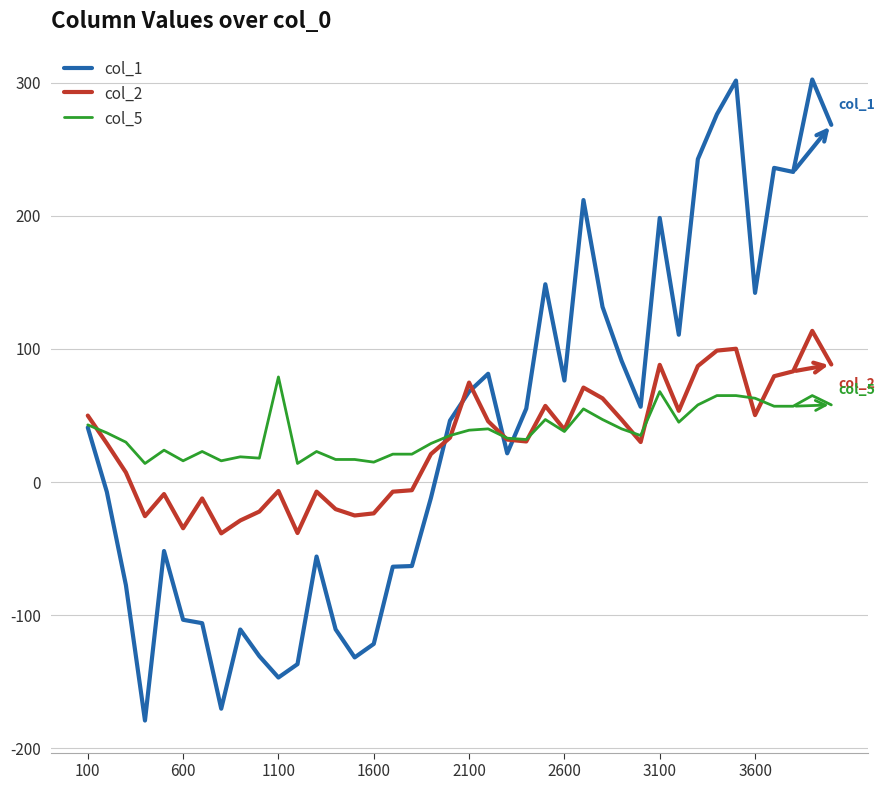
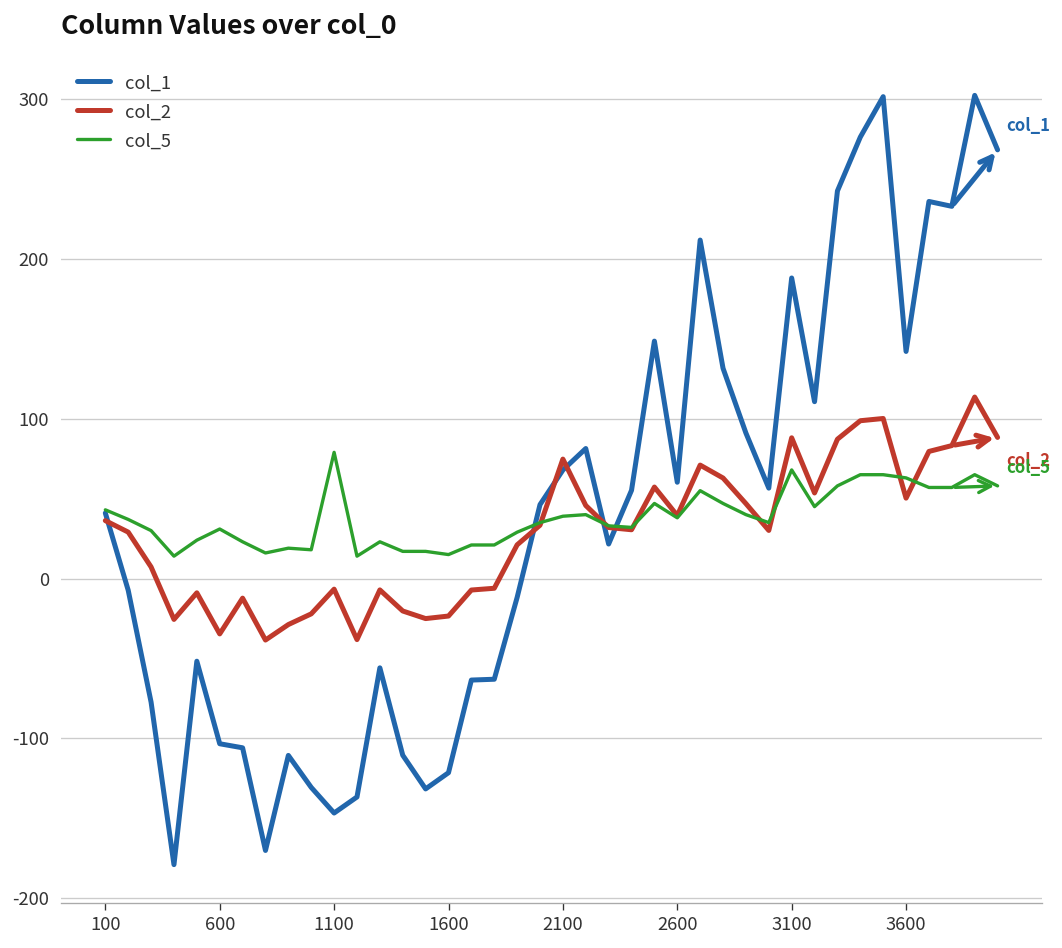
  {
    "col_1": {
      "100": 41,
      "600": -103,
      "1100": -147,
      "1600": -122,
      "2100": 68,
-     "2600": 76,
-     "3100": 198,
+     "2600": 60,
+     "3100": 188,
      "3600": 142
    },
    "col_2": {
-     "100": 50,
+     "100": 36,
      "600": -35,
      "1100": -7,
      "1600": -23,
      "2100": 75,
      "3100": 88,
      "3600": 50
    },
    "col_5": {
      "100": 43,
-     "600": 16,
+     "600": 31,
      "1100": 79,
      "1600": 15,
      "2100": 39,
      "3100": 68,
      "3600": 63
    }
  }
